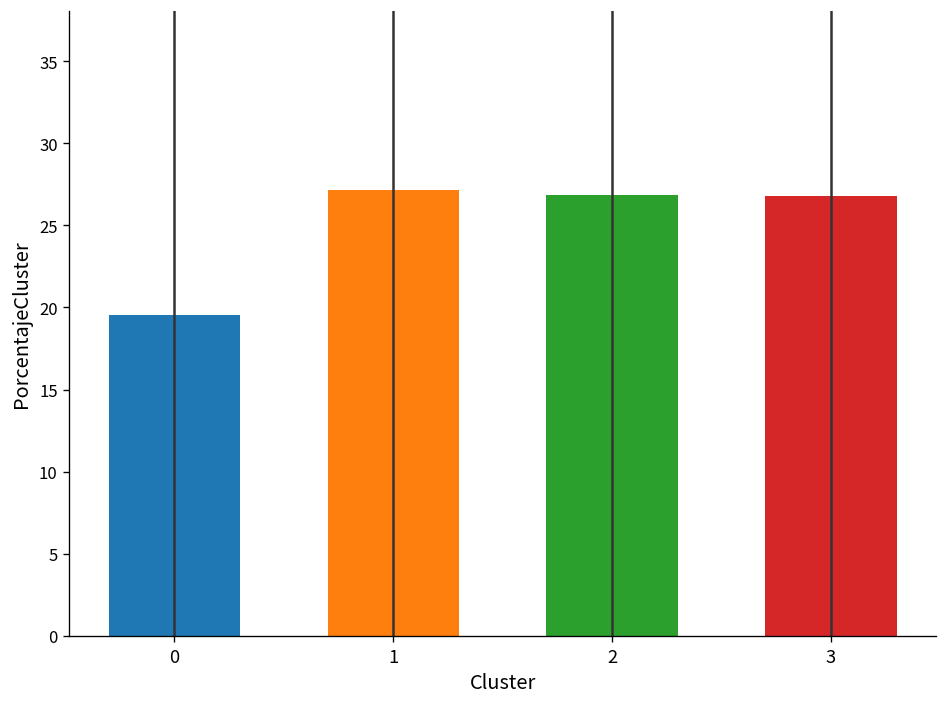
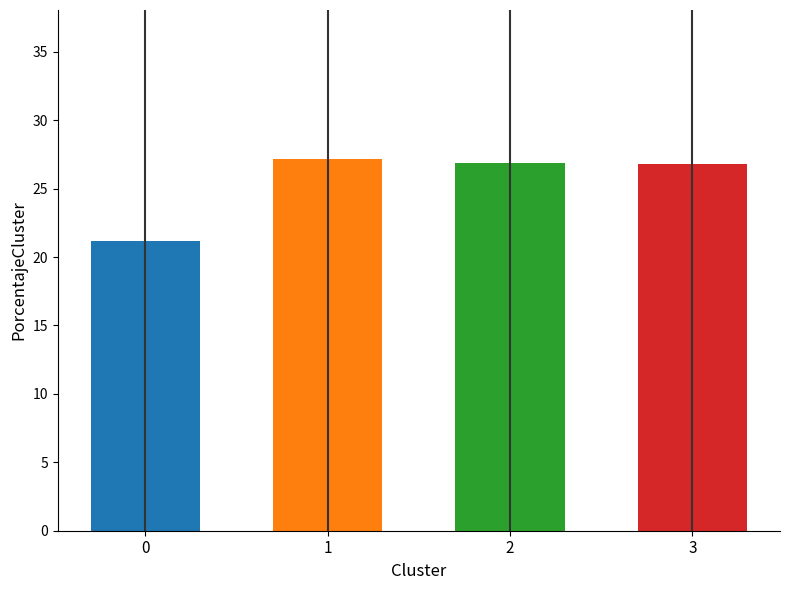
  {
-   "0": 19.5,
+   "0": 21.2,
    "1": 27.2,
    "2": 26.9,
    "3": 26.8
  }
